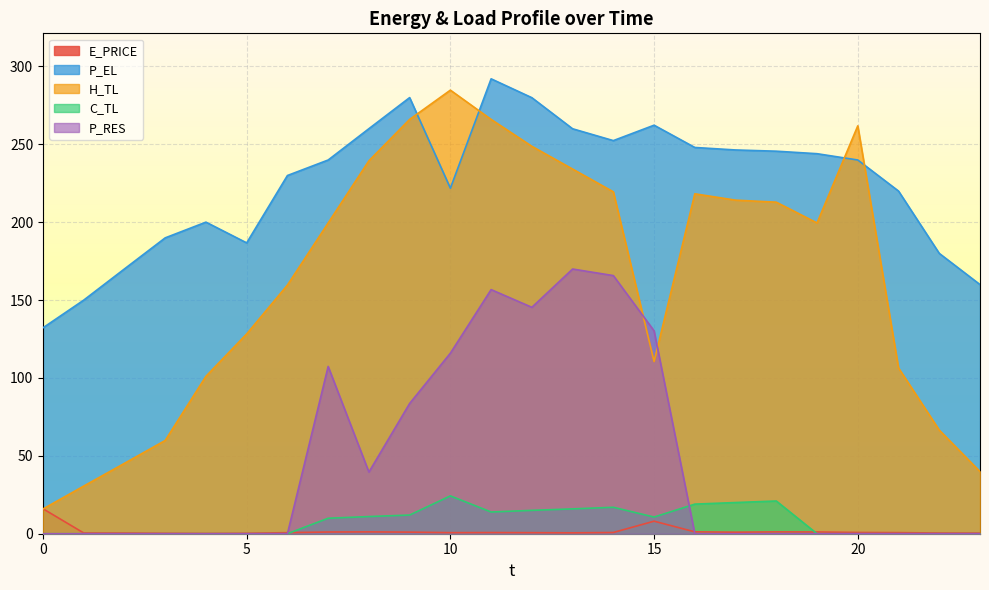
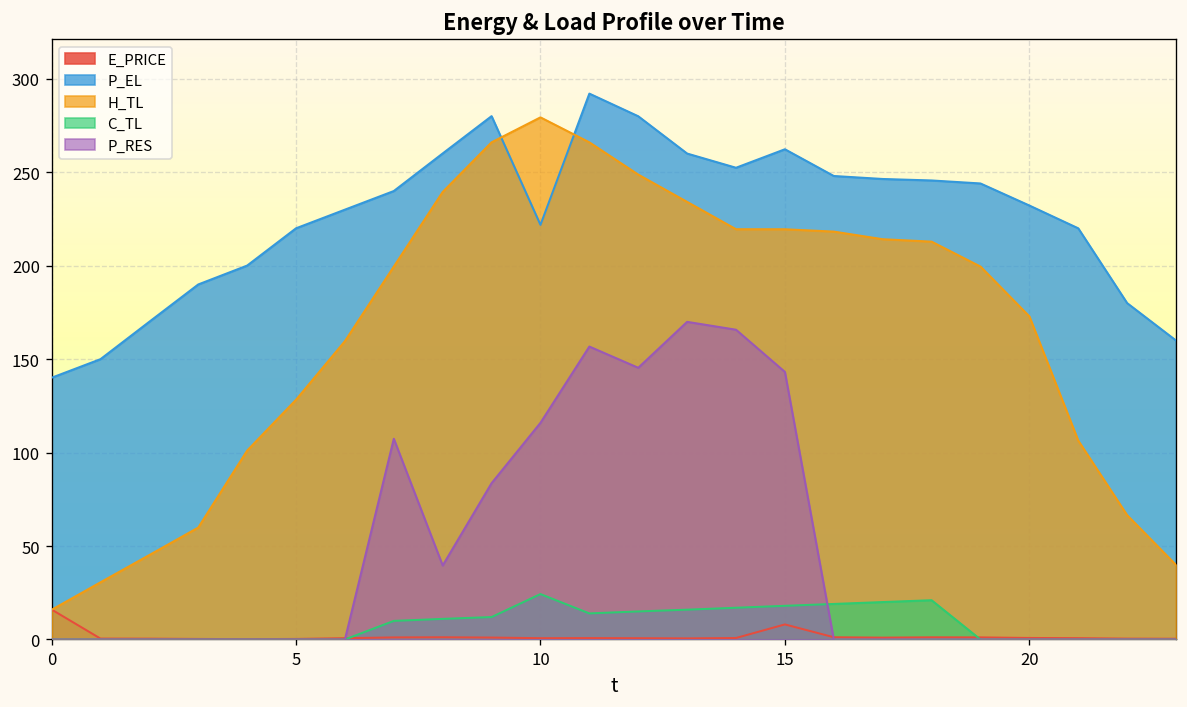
  {
    "E_PRICE": {
      "10": 1,
      "15": 8
    },
    "P_EL": {
-     "0": 132,
-     "5": 187,
+     "0": 140,
+     "5": 220,
      "10": 222,
      "15": 262,
-     "20": 240
+     "20": 232
    },
    "H_TL": {
      "5": 128,
-     "10": 285,
-     "15": 111,
-     "20": 262
+     "10": 279,
+     "15": 219,
+     "20": 173
    },
    "C_TL": {
      "10": 24,
-     "15": 11
+     "15": 18
    },
    "P_RES": {
      "10": 116,
-     "15": 130
+     "15": 143
    }
  }
